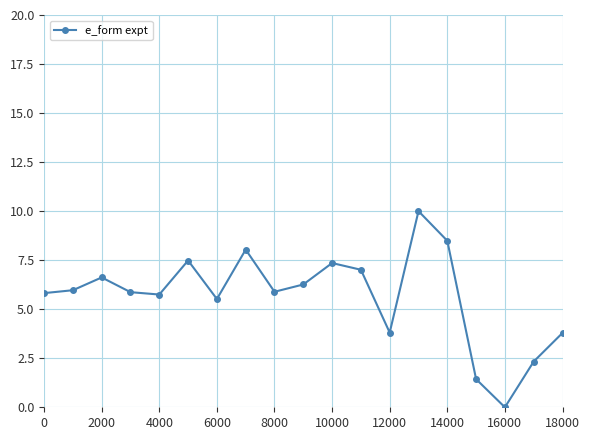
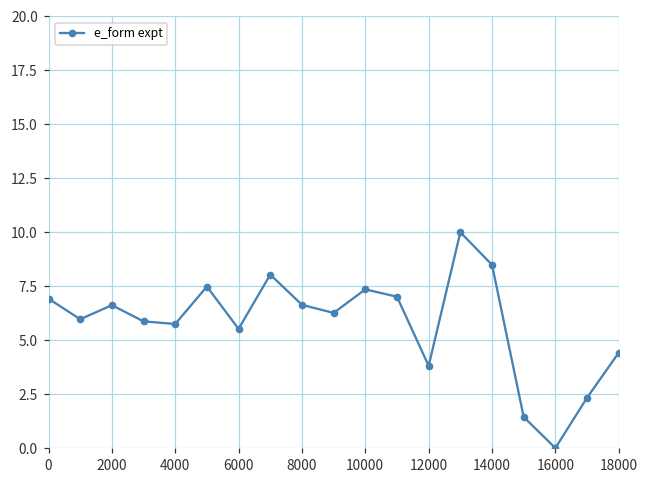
  {
-   "0": 5.8,
+   "0": 6.9,
    "2000": 6.6,
    "4000": 5.7,
    "6000": 5.5,
-   "8000": 5.9,
+   "8000": 6.6,
    "10000": 7.4,
    "12000": 3.8,
    "14000": 8.5,
    "16000": 0.0,
-   "18000": 3.8
+   "18000": 4.4
  }
